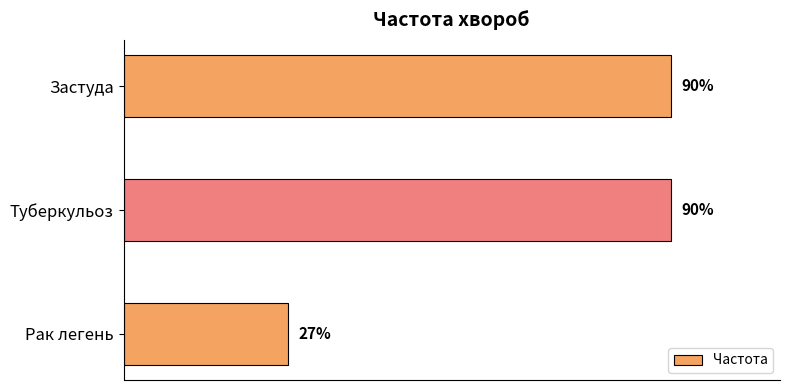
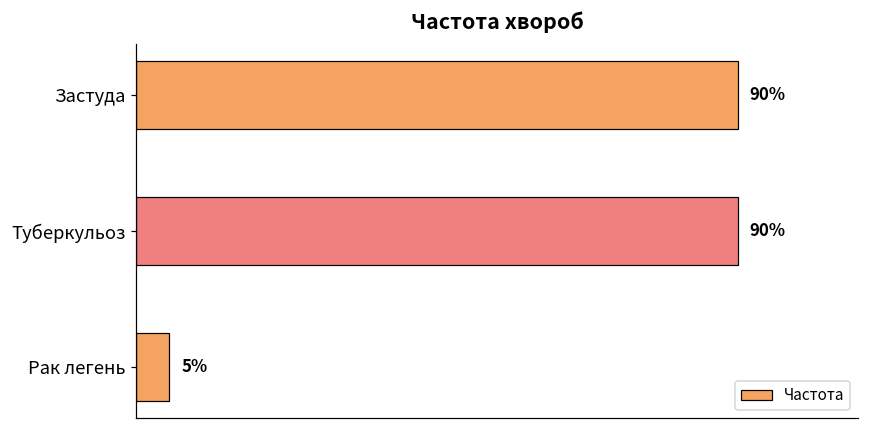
  {
    "Застуда": "90%",
    "Туберкульоз": "90%",
-   "Рак легень": "27%"
+   "Рак легень": "5%"
  }
